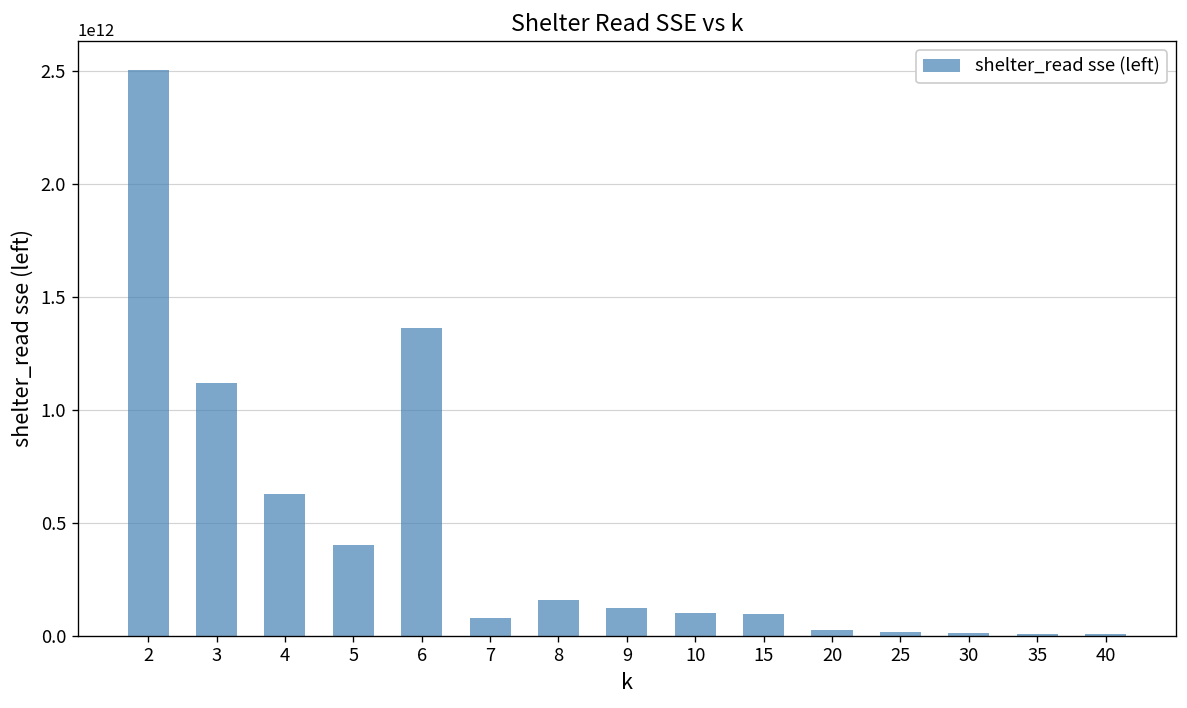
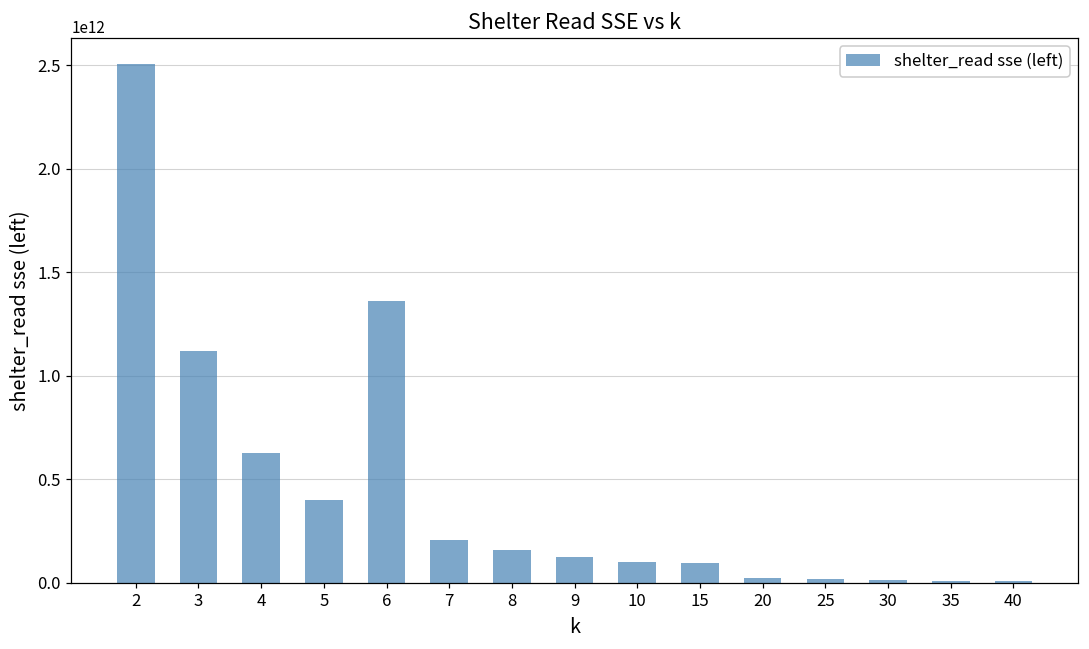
  {
    "2": 2510000000000,
    "3": 1120000000000,
    "4": 630000000000,
    "5": 400000000000,
    "6": 1360000000000,
-   "7": 80000000000,
+   "7": 200000000000,
    "8": 160000000000,
    "9": 120000000000,
    "10": 100000000000,
    "15": 90000000000,
    "20": 30000000000,
    "25": 20000000000
  }
